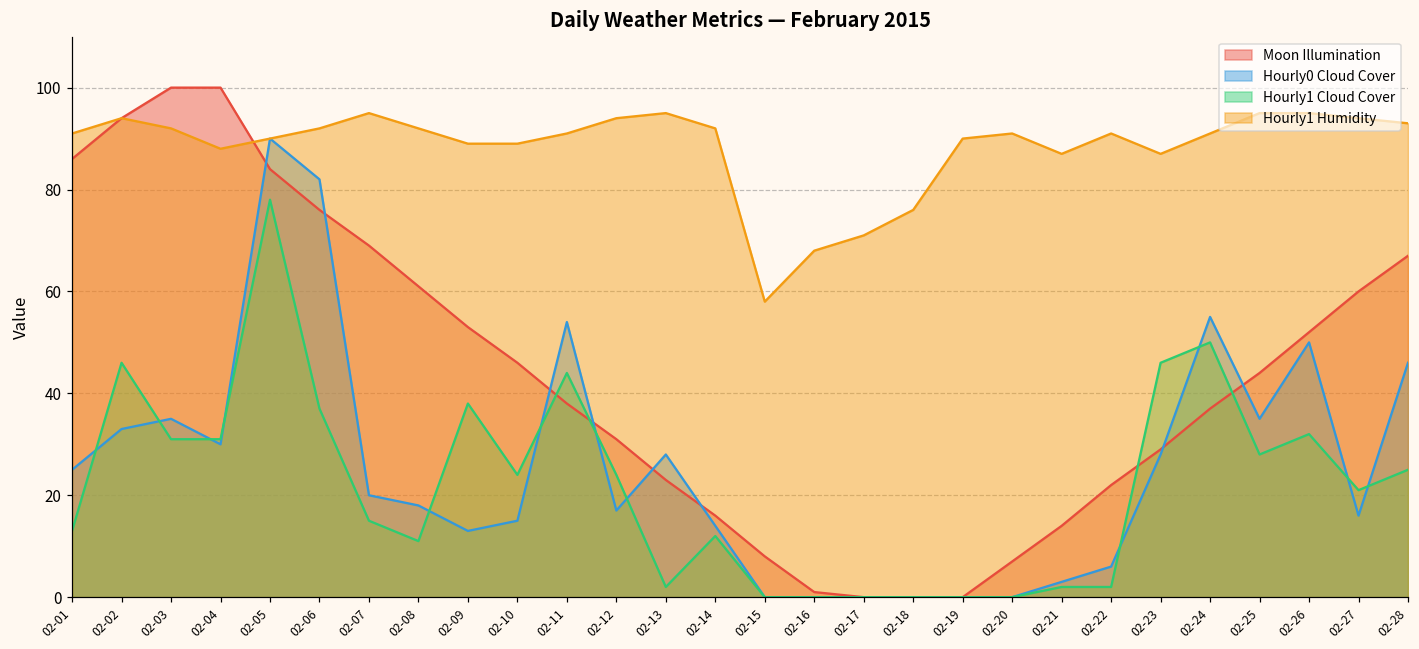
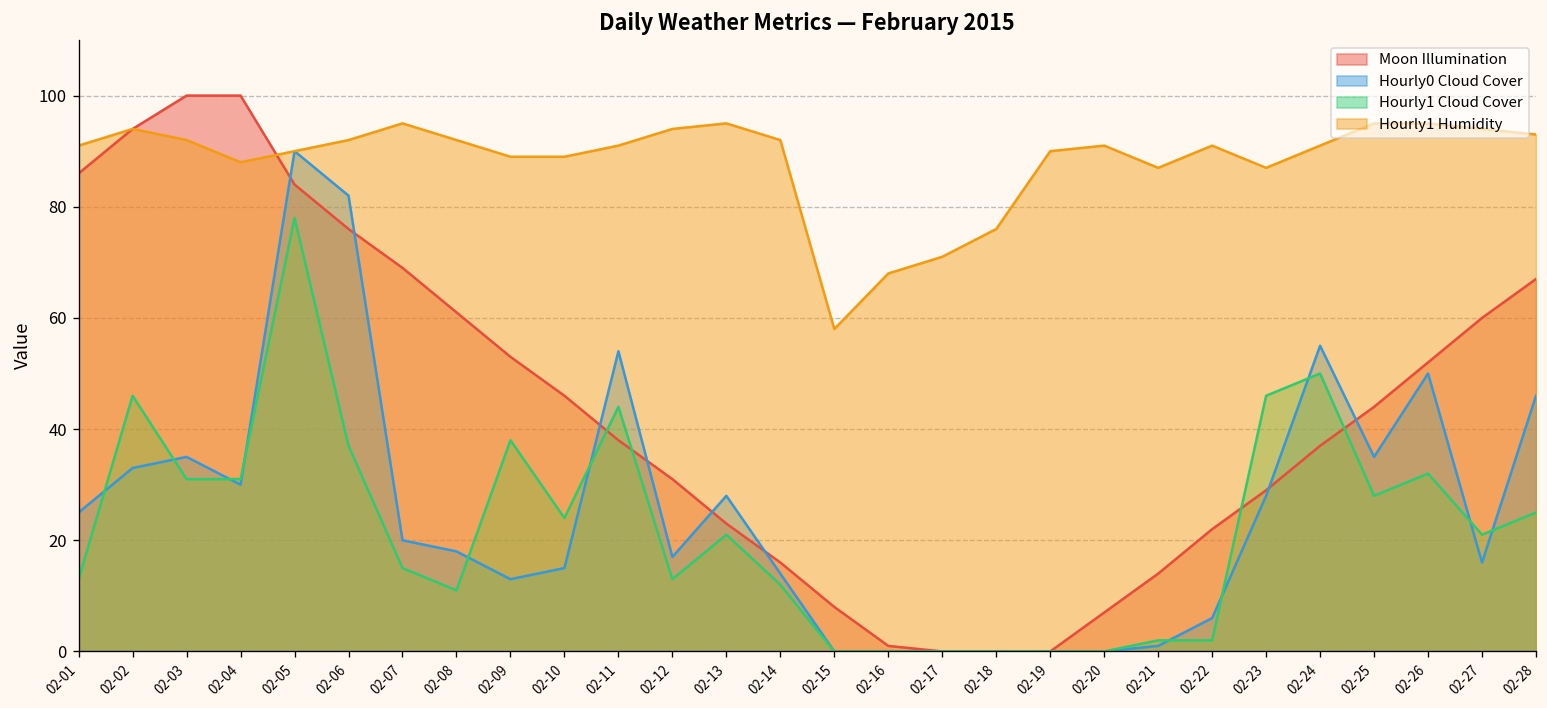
  {
    "Moon Illumination": {
      "02-01": 86,
      "02-03": 100,
      "02-04": 100,
      "02-05": 84,
      "02-06": 76,
      "02-07": 69,
      "02-08": 61,
      "02-09": 53,
      "02-10": 46,
      "02-11": 38,
      "02-12": 31,
      "02-13": 23,
      "02-14": 16,
      "02-15": 8,
      "02-16": 1,
      "02-20": 7,
      "02-21": 14,
      "02-22": 22,
      "02-23": 29,
      "02-24": 37,
      "02-25": 44,
      "02-26": 52,
      "02-27": 60,
      "02-28": 67
    },
    "Hourly0 Cloud Cover": {
      "02-01": 25,
      "02-02": 33,
      "02-03": 35,
      "02-04": 30,
      "02-06": 82,
      "02-07": 20,
      "02-08": 18,
      "02-09": 13,
      "02-10": 15,
      "02-11": 54,
      "02-12": 17,
      "02-13": 28,
      "02-14": 14,
-     "02-21": 3,
+     "02-21": 1,
      "02-22": 6,
      "02-23": 28,
      "02-24": 55,
      "02-25": 35,
      "02-26": 50,
      "02-27": 16,
      "02-28": 46
    },
    "Hourly1 Cloud Cover": {
      "02-01": 13,
      "02-02": 46,
      "02-03": 31,
      "02-04": 31,
      "02-05": 78,
      "02-06": 37,
      "02-07": 15,
      "02-08": 11,
      "02-09": 38,
      "02-10": 24,
      "02-11": 44,
-     "02-12": 24,
-     "02-13": 2,
+     "02-12": 13,
+     "02-13": 21,
      "02-14": 12,
      "02-21": 2,
      "02-22": 2,
      "02-23": 46,
      "02-24": 50,
      "02-25": 28,
      "02-26": 32,
      "02-27": 21,
      "02-28": 25
    },
    "Hourly1 Humidity": {
      "02-01": 91,
      "02-03": 92,
      "02-04": 88,
      "02-06": 92,
      "02-07": 95,
      "02-08": 92,
      "02-09": 89,
      "02-10": 89,
      "02-11": 91,
      "02-12": 94,
      "02-13": 95,
      "02-14": 92,
      "02-15": 58,
      "02-16": 68,
      "02-17": 71,
      "02-18": 76,
      "02-19": 90,
      "02-20": 91,
      "02-21": 87,
      "02-22": 91,
      "02-23": 87,
      "02-24": 91,
      "02-28": 93
    }
  }
